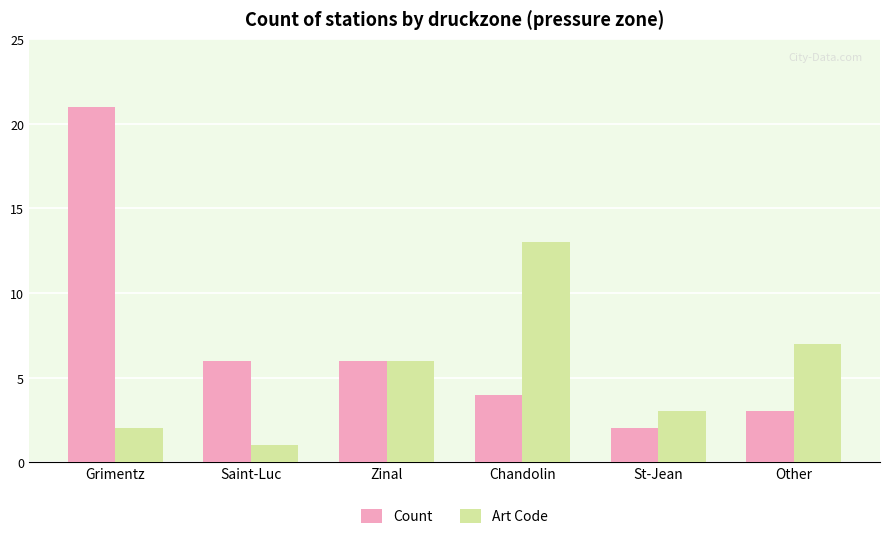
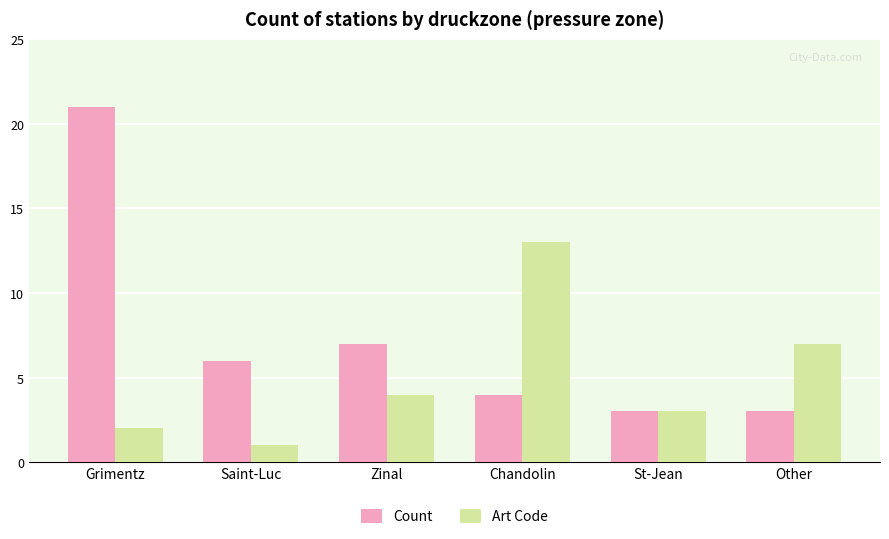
  {
    "Count": {
      "Grimentz": 21,
      "Saint-Luc": 6,
-     "Zinal": 6,
+     "Zinal": 7,
      "Chandolin": 4,
-     "St-Jean": 2,
+     "St-Jean": 3,
      "Other": 3
    },
    "Art Code": {
      "Grimentz": 2,
      "Saint-Luc": 1,
-     "Zinal": 6,
+     "Zinal": 4,
      "Chandolin": 13,
      "St-Jean": 3,
      "Other": 7
    }
  }
